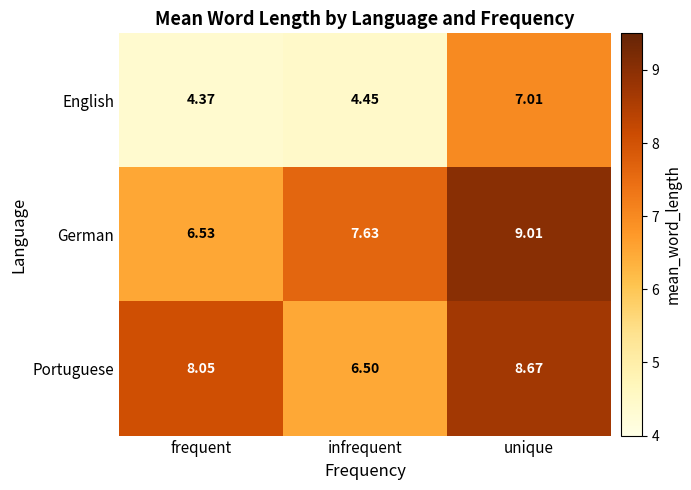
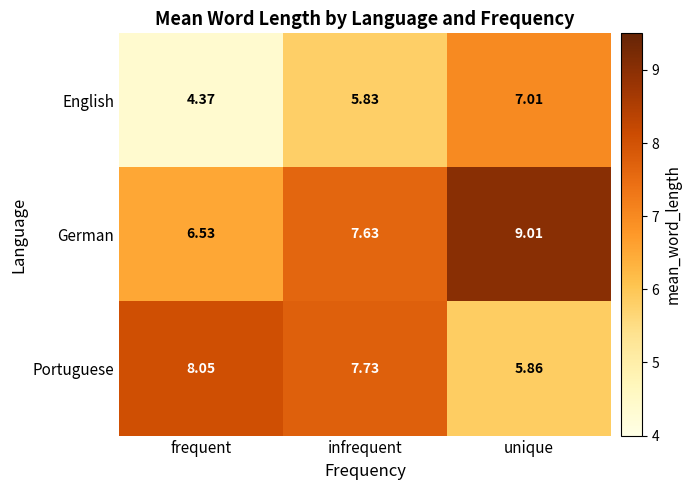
  {
    "English": {
      "frequent": 4.37,
-     "infrequent": 4.45,
+     "infrequent": 5.83,
      "unique": 7.01
    },
    "German": {
      "frequent": 6.53,
      "infrequent": 7.63,
      "unique": 9.01
    },
    "Portuguese": {
      "frequent": 8.05,
-     "infrequent": 6.50,
-     "unique": 8.67
+     "infrequent": 7.73,
+     "unique": 5.86
    }
  }
